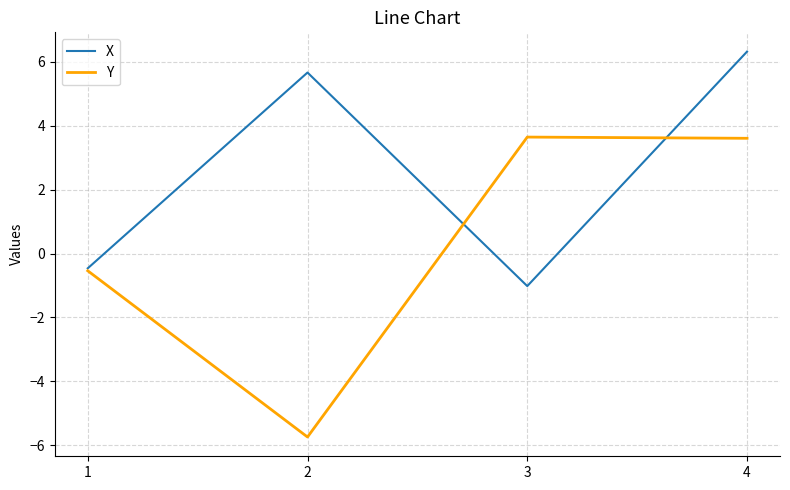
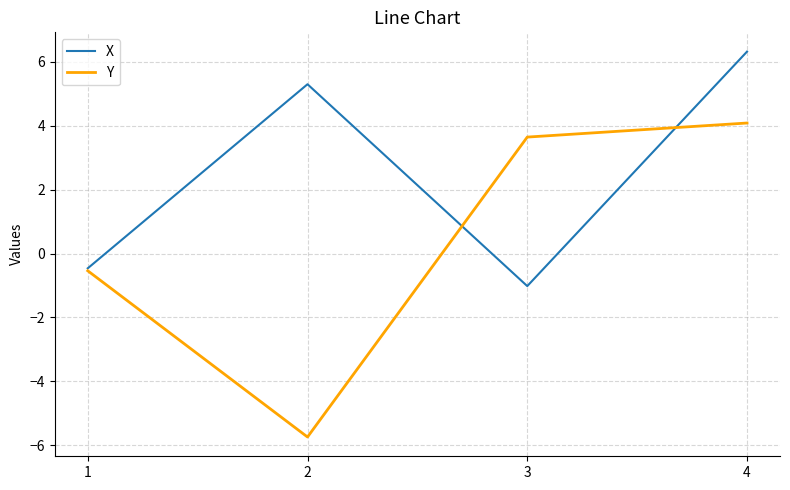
  {
    "X": {
-     "2": 5.7,
+     "2": 5.3,
      "3": -1.0,
      "4": 6.3
    },
    "Y": {
      "2": -5.7,
      "3": 3.6,
-     "4": 3.6
+     "4": 4.1
    }
  }
